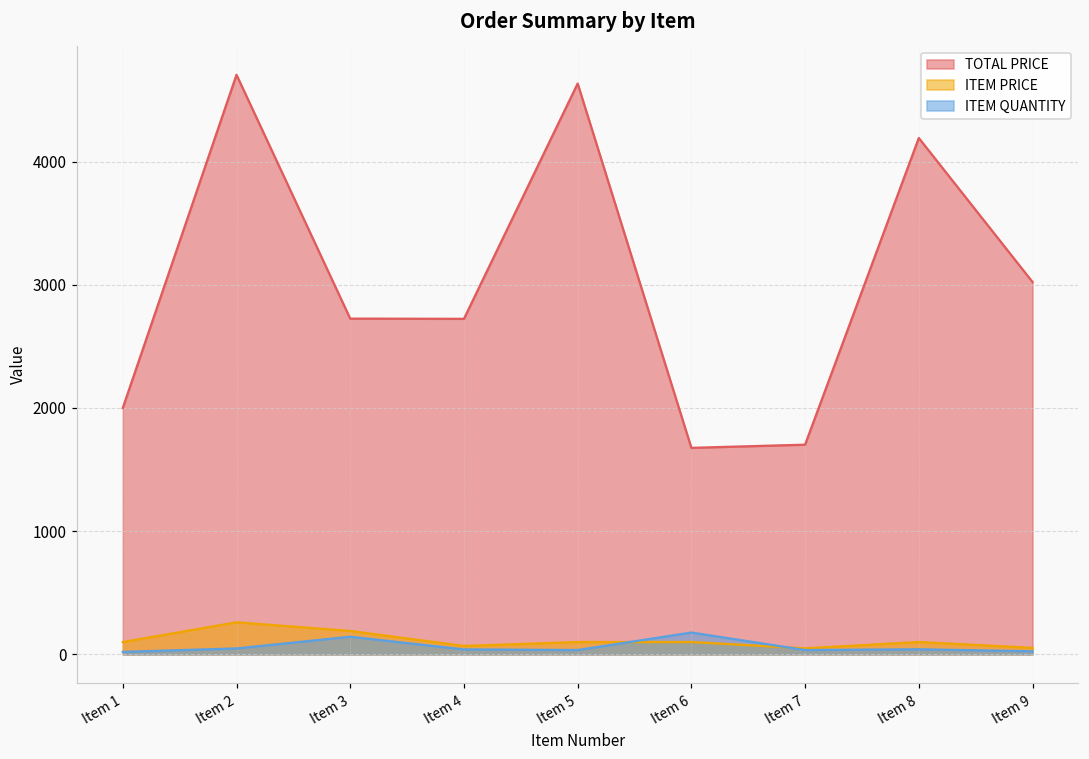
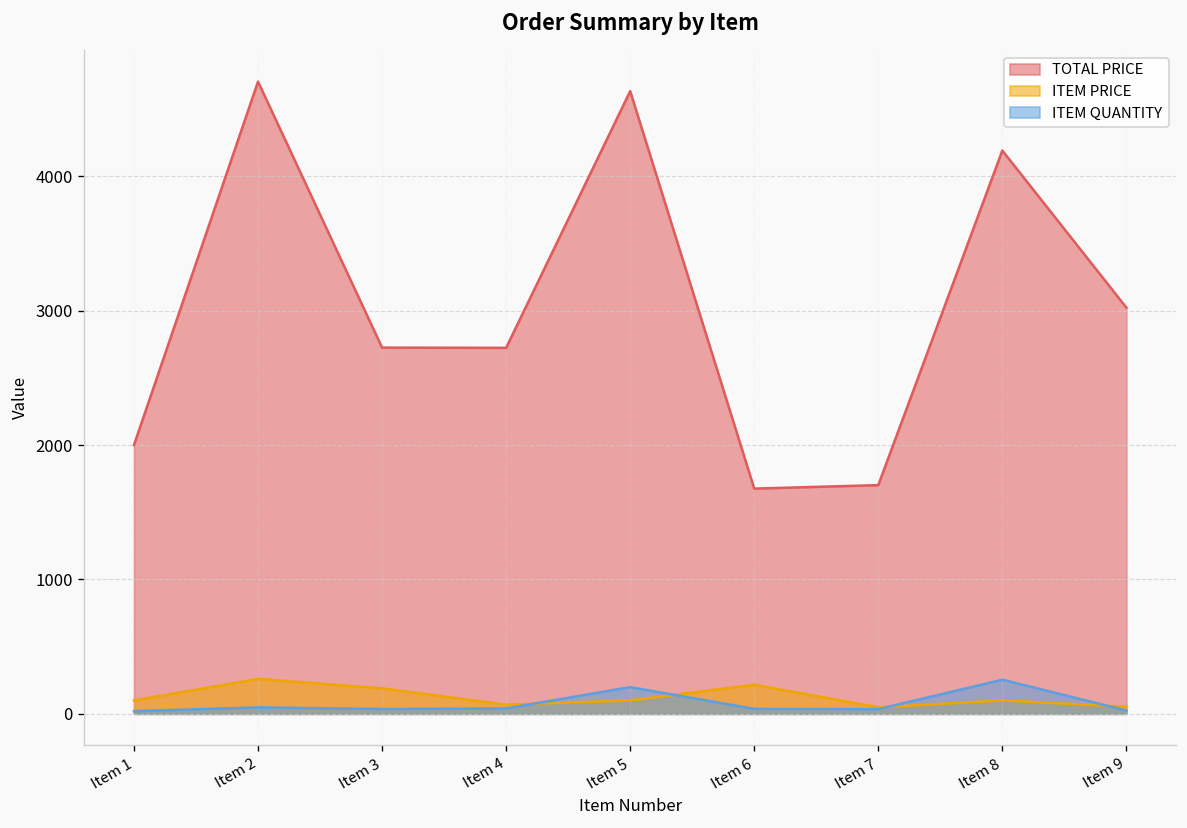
  {
    "TOTAL PRICE": {
      "Item 1": 2000,
      "Item 2": 4700,
      "Item 3": 2730,
      "Item 4": 2720,
      "Item 5": 4630,
      "Item 6": 1680,
      "Item 7": 1700,
      "Item 8": 4190,
      "Item 9": 3020
    },
    "ITEM PRICE": {
      "Item 1": 100,
      "Item 2": 260,
      "Item 3": 190,
      "Item 4": 70,
      "Item 5": 100,
-     "Item 6": 100,
+     "Item 6": 220,
      "Item 8": 100,
      "Item 9": 50
    },
    "ITEM QUANTITY": {
      "Item 1": 20,
      "Item 2": 50,
-     "Item 3": 140,
+     "Item 3": 40,
      "Item 4": 40,
-     "Item 5": 40,
-     "Item 6": 180,
-     "Item 8": 40,
+     "Item 5": 200,
+     "Item 6": 40,
+     "Item 8": 250,
      "Item 9": 30
    }
  }
